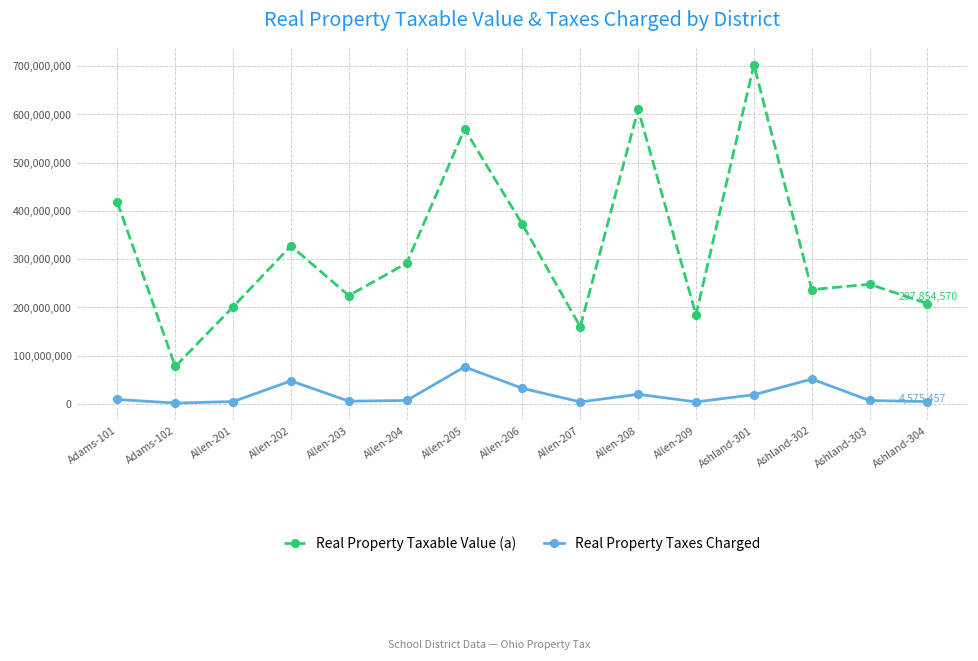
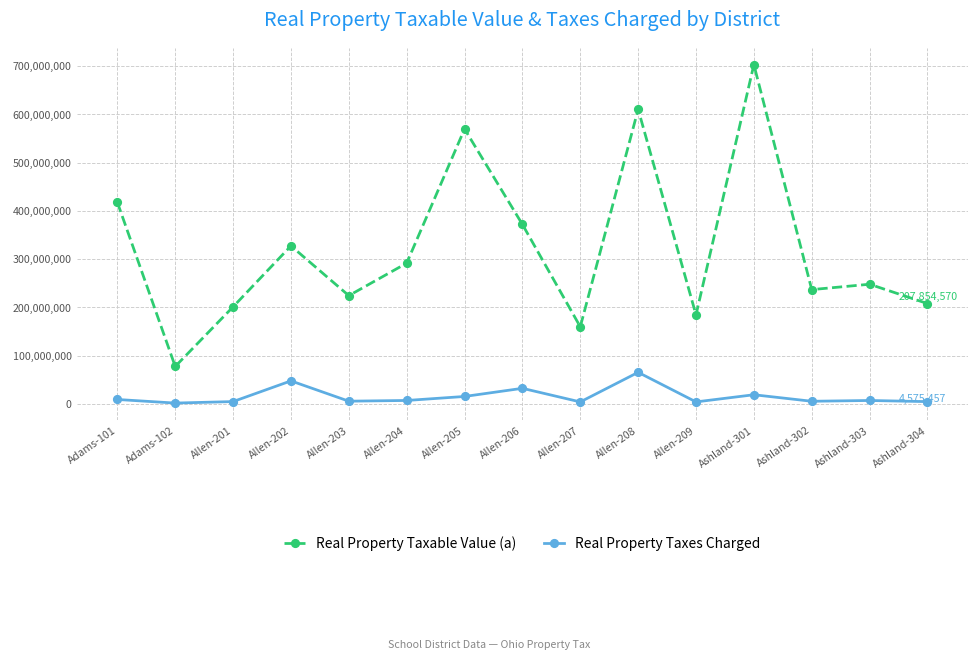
  {
    "Real Property Taxable Value (a)": {
      "Ashland-304": "207,854,570"
    },
    "Real Property Taxes Charged": {
      "Adams-101": "10,000,000",
      "Adams-102": "0",
      "Allen-201": "0",
      "Allen-202": "50,000,000",
      "Allen-203": "10,000,000",
      "Allen-204": "10,000,000",
-     "Allen-205": "80,000,000",
+     "Allen-205": "20,000,000",
      "Allen-206": "30,000,000",
      "Allen-207": "0",
-     "Allen-208": "20,000,000",
+     "Allen-208": "70,000,000",
      "Allen-209": "0",
      "Ashland-301": "20,000,000",
-     "Ashland-302": "50,000,000",
+     "Ashland-302": "10,000,000",
      "Ashland-303": "10,000,000"
    }
  }
